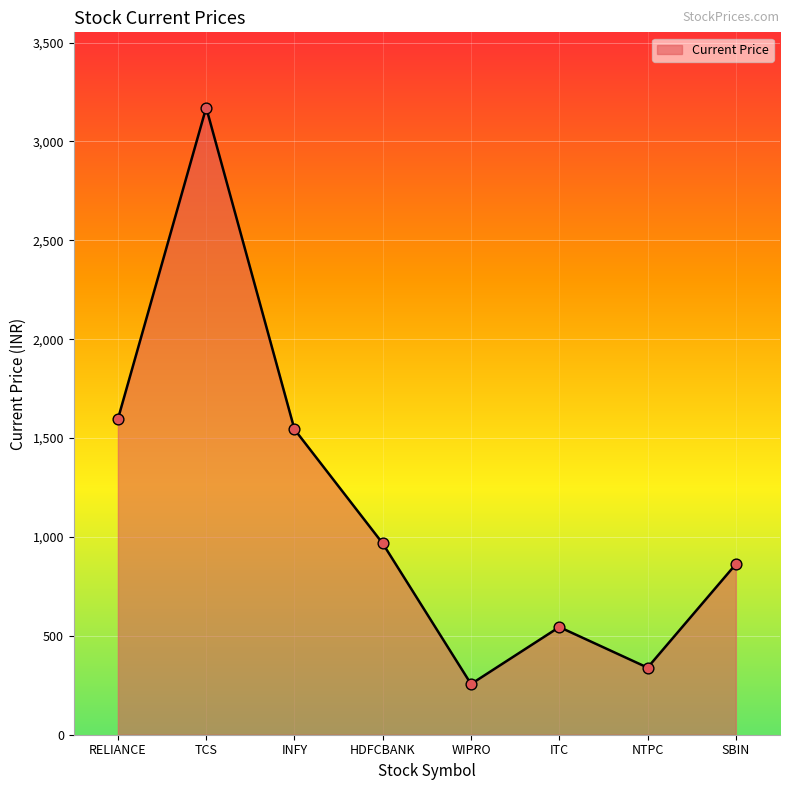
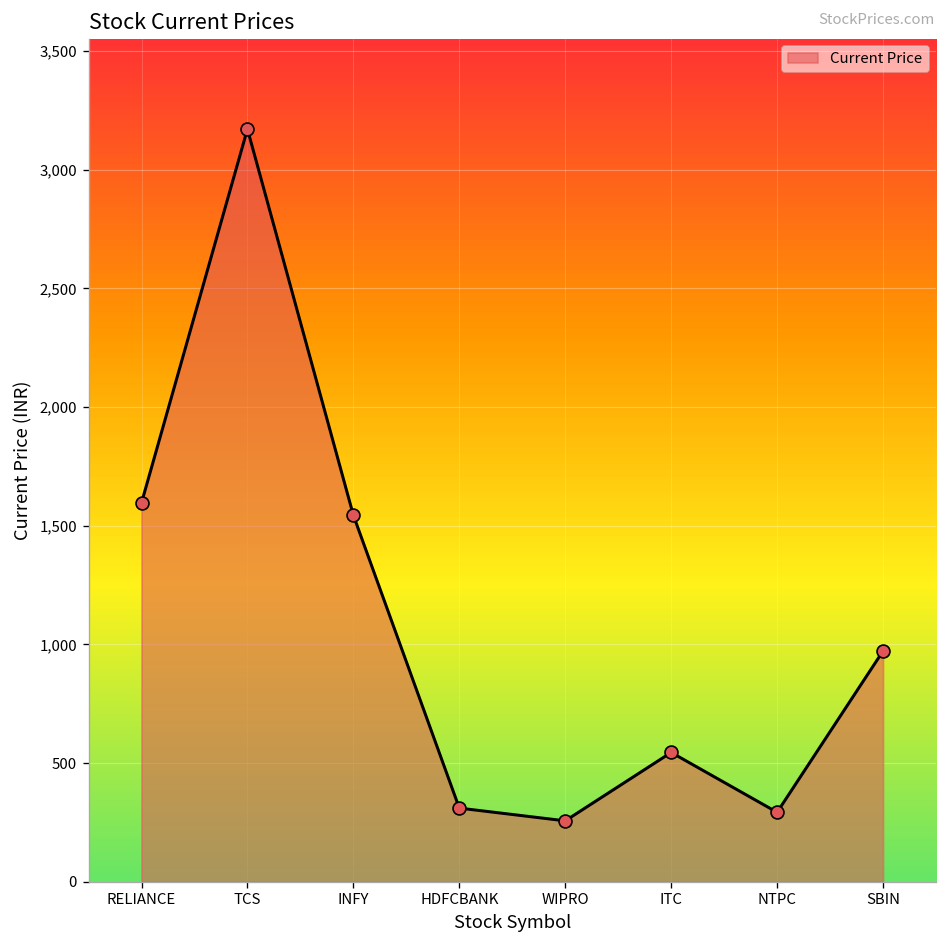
  {
    "RELIANCE": "1,600",
    "TCS": "3,170",
    "INFY": "1,540",
-   "HDFCBANK": "970",
+   "HDFCBANK": "310",
    "WIPRO": "260",
    "ITC": "540",
-   "NTPC": "340",
-   "SBIN": "860"
+   "NTPC": "290",
+   "SBIN": "970"
  }
